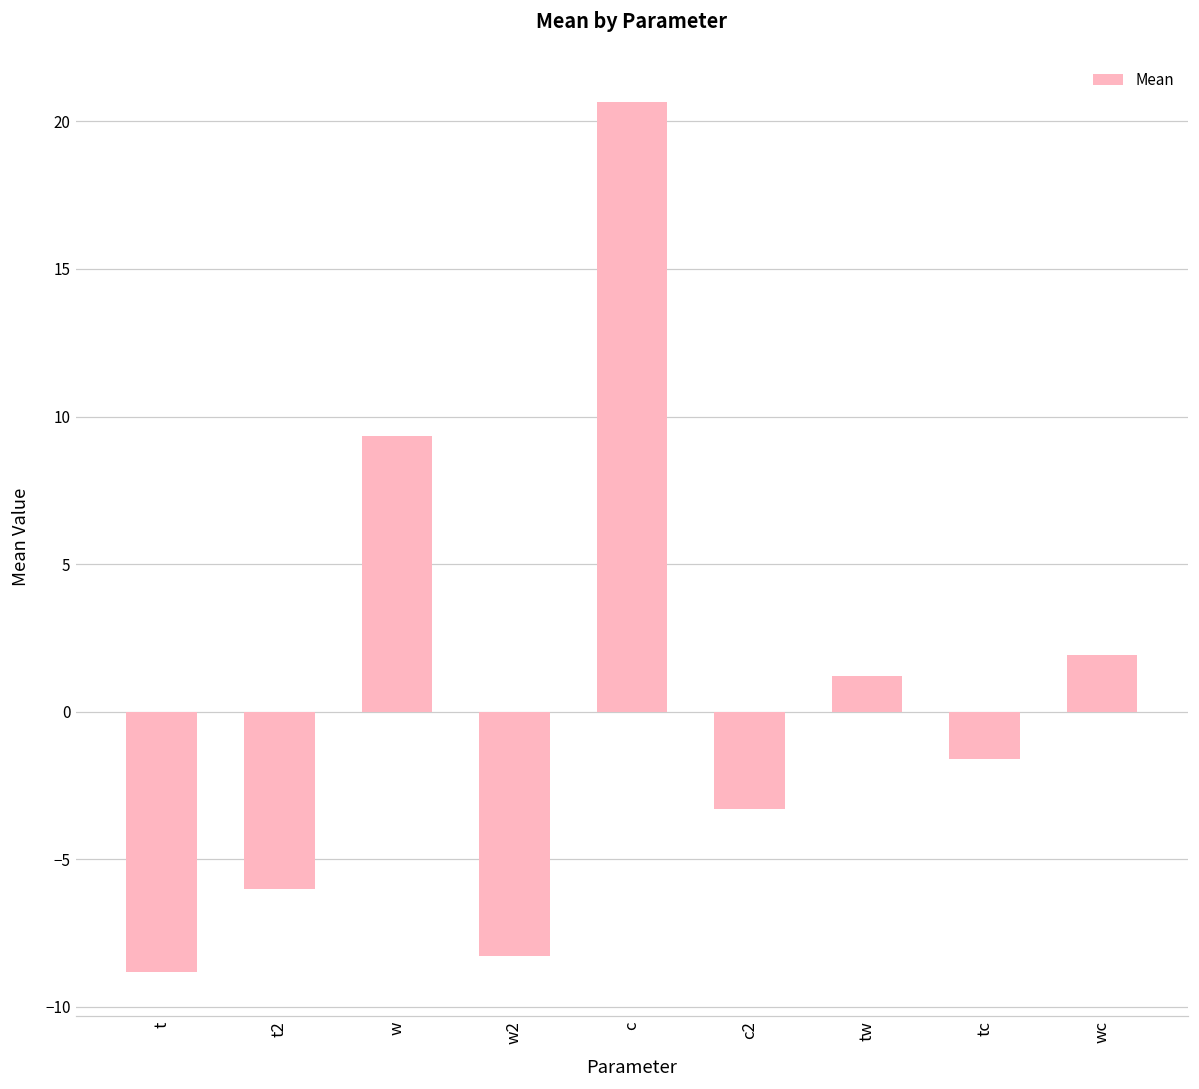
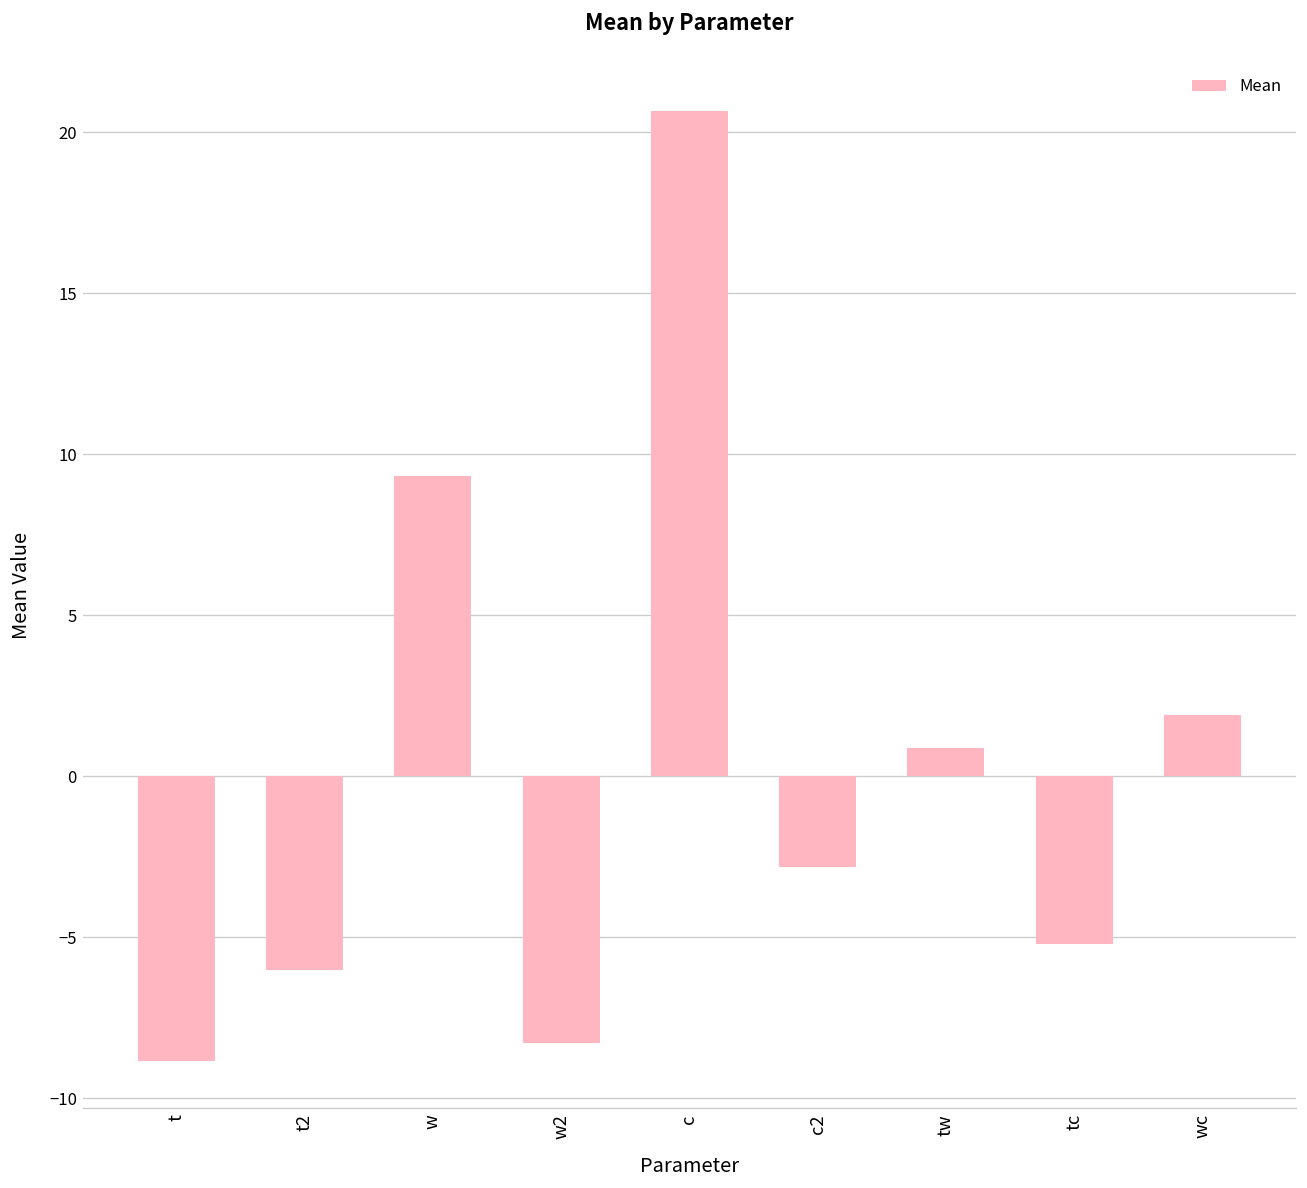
  {
    "t": -8.8,
    "t2": -6.0,
    "w": 9.3,
    "w2": -8.3,
    "c": 20.7,
-   "c2": -3.3,
-   "tw": 1.2,
-   "tc": -1.6,
+   "c2": -2.8,
+   "tw": 0.9,
+   "tc": -5.2,
    "wc": 1.9
  }
